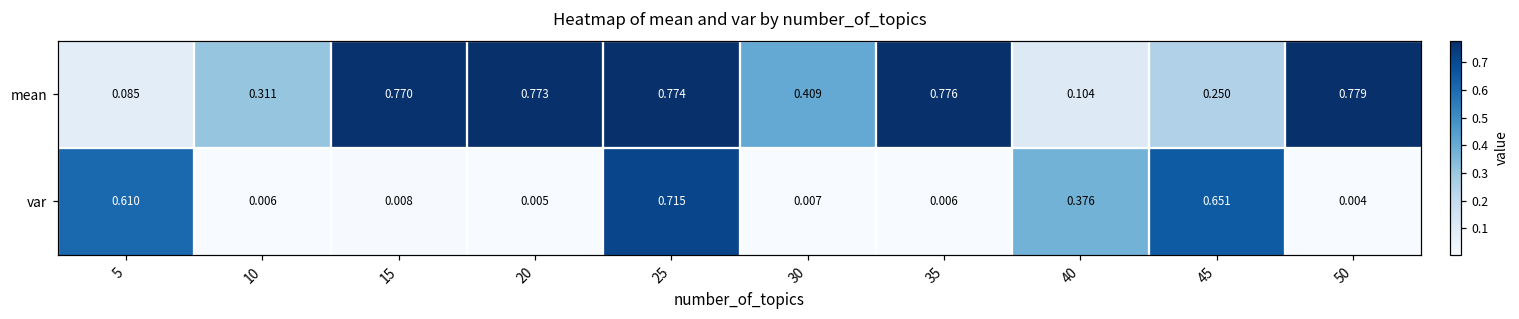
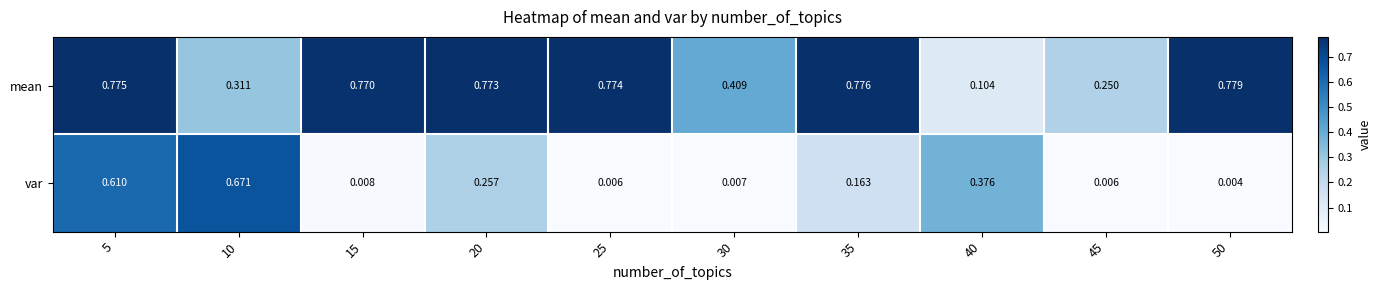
  {
    "mean": {
-     "5": 0.085,
+     "5": 0.775,
      "10": 0.311,
      "15": 0.770,
      "20": 0.773,
      "25": 0.774,
      "30": 0.409,
      "35": 0.776,
      "40": 0.104,
      "45": 0.250,
      "50": 0.779
    },
    "var": {
      "5": 0.610,
-     "10": 0.006,
+     "10": 0.671,
      "15": 0.008,
-     "20": 0.005,
-     "25": 0.715,
+     "20": 0.257,
+     "25": 0.006,
      "30": 0.007,
-     "35": 0.006,
+     "35": 0.163,
      "40": 0.376,
-     "45": 0.651,
+     "45": 0.006,
      "50": 0.004
    }
  }
